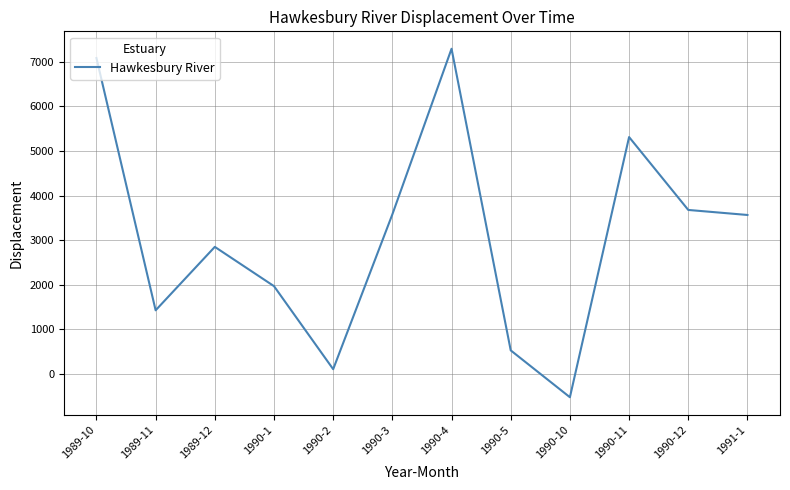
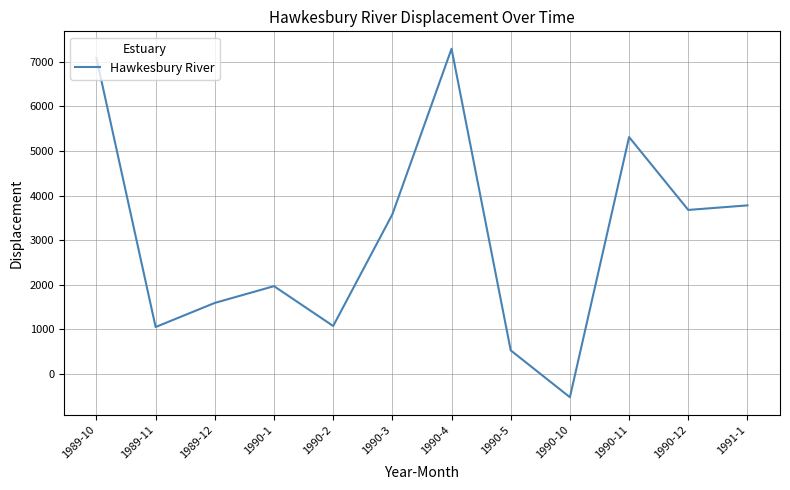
  {
-   "1989-11": 1400,
-   "1989-12": 2900,
+   "1989-11": 1100,
+   "1989-12": 1600,
    "1990-1": 2000,
-   "1990-2": 100,
+   "1990-2": 1100,
    "1990-3": 3600,
    "1990-4": 7300,
    "1990-5": 500,
    "1990-10": -500,
    "1990-11": 5300,
    "1990-12": 3700,
-   "1991-1": 3600
+   "1991-1": 3800
  }
